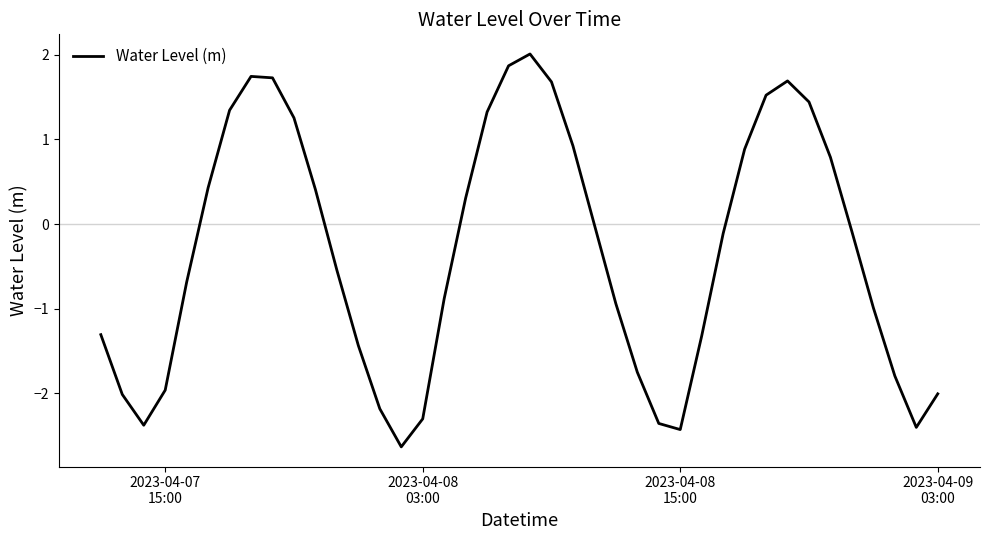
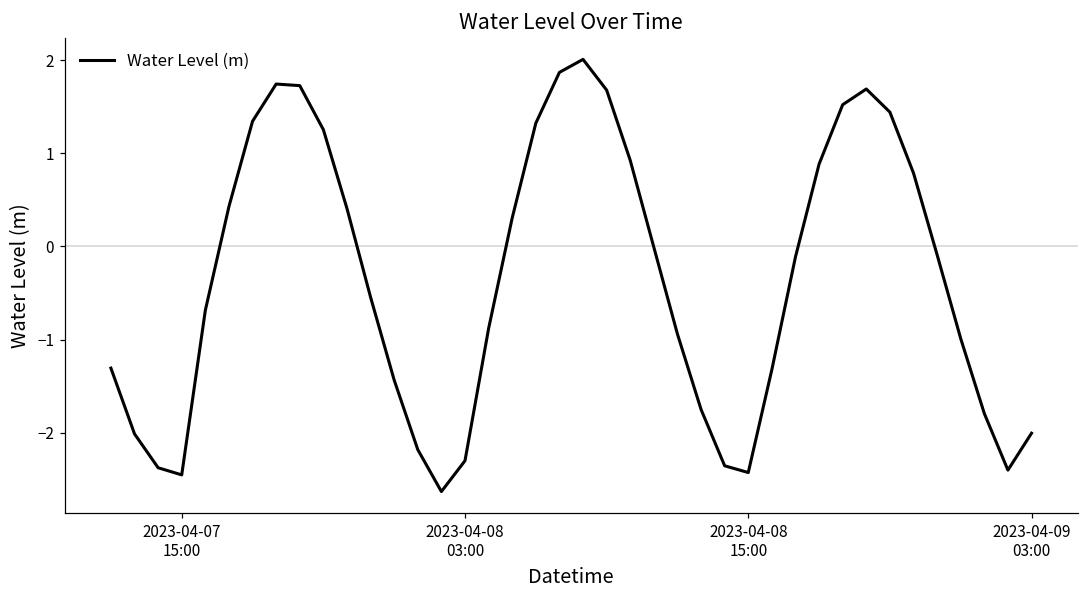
  {
-   "2023-04-07 15:00": -2.0,
+   "2023-04-07 15:00": -2.5,
    "2023-04-08 03:00": -2.3,
    "2023-04-08 15:00": -2.4,
    "2023-04-09 03:00": -2.0
  }
